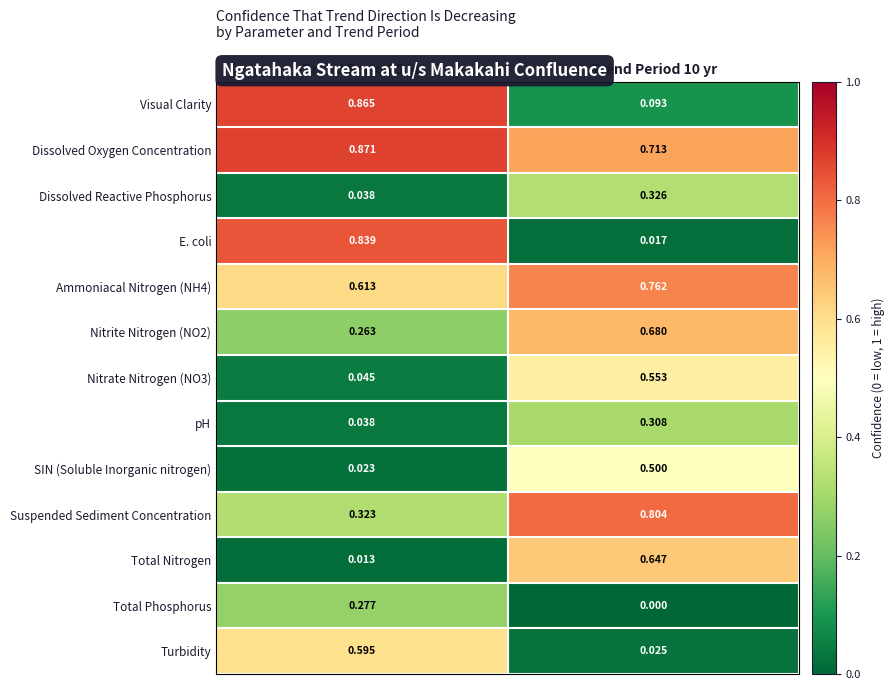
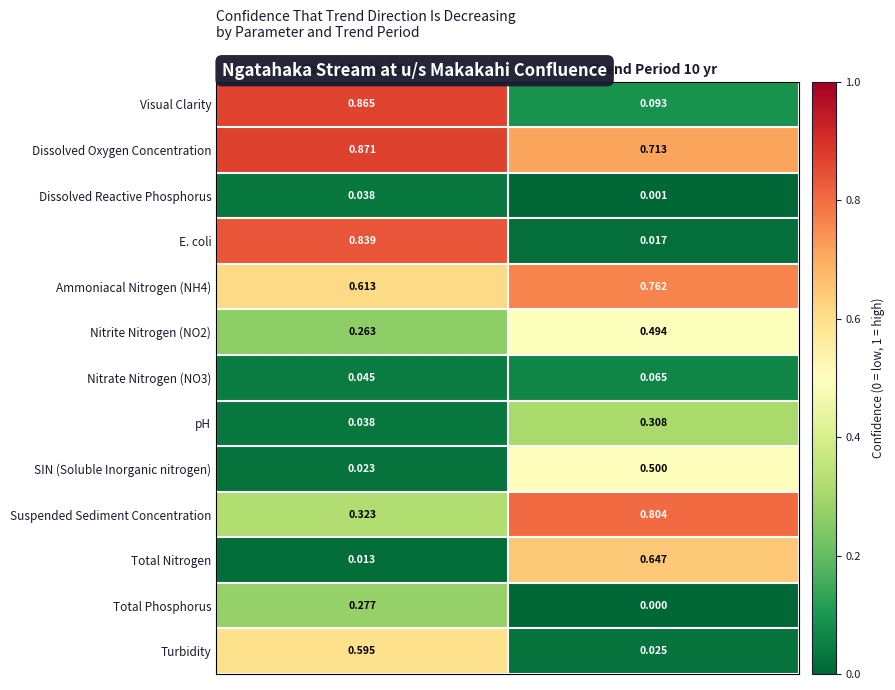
  {
    "Visual Clarity": {
      "Trend Period 10 yr": 0.093
    },
    "Dissolved Oxygen Concentration": {
      "Trend Period 10 yr": 0.713
    },
    "Dissolved Reactive Phosphorus": {
-     "Trend Period 10 yr": 0.326
+     "Trend Period 10 yr": 0.001
    },
    "E. coli": {
      "Trend Period 10 yr": 0.017
    },
    "Ammoniacal Nitrogen (NH4)": {
      "Trend Period 10 yr": 0.762
    },
    "Nitrite Nitrogen (NO2)": {
-     "Trend Period 10 yr": 0.680
+     "Trend Period 10 yr": 0.494
    },
    "Nitrate Nitrogen (NO3)": {
-     "Trend Period 10 yr": 0.553
+     "Trend Period 10 yr": 0.065
    },
    "pH": {
      "Trend Period 10 yr": 0.308
    },
    "SIN (Soluble Inorganic nitrogen)": {
      "Trend Period 10 yr": 0.500
    },
    "Suspended Sediment Concentration": {
      "Trend Period 10 yr": 0.804
    },
    "Total Nitrogen": {
      "Trend Period 10 yr": 0.647
    },
    "Total Phosphorus": {
      "Trend Period 10 yr": 0.000
    },
    "Turbidity": {
      "Trend Period 10 yr": 0.025
    }
  }
